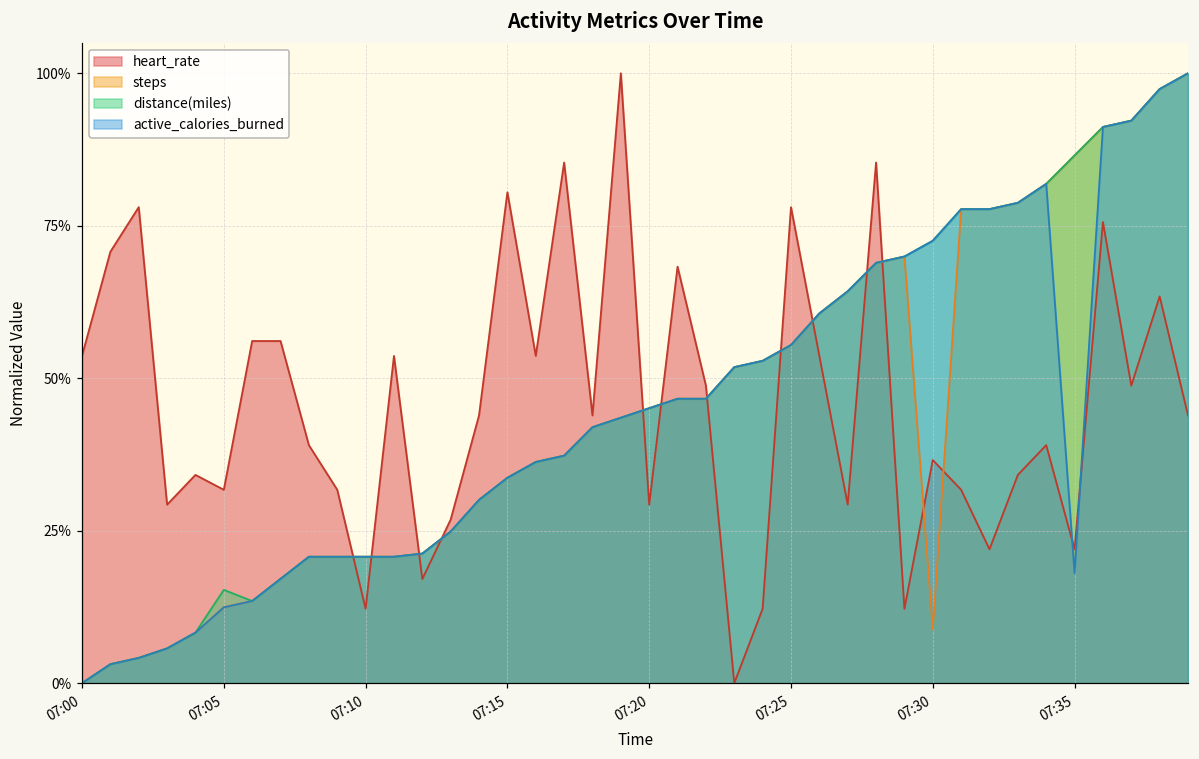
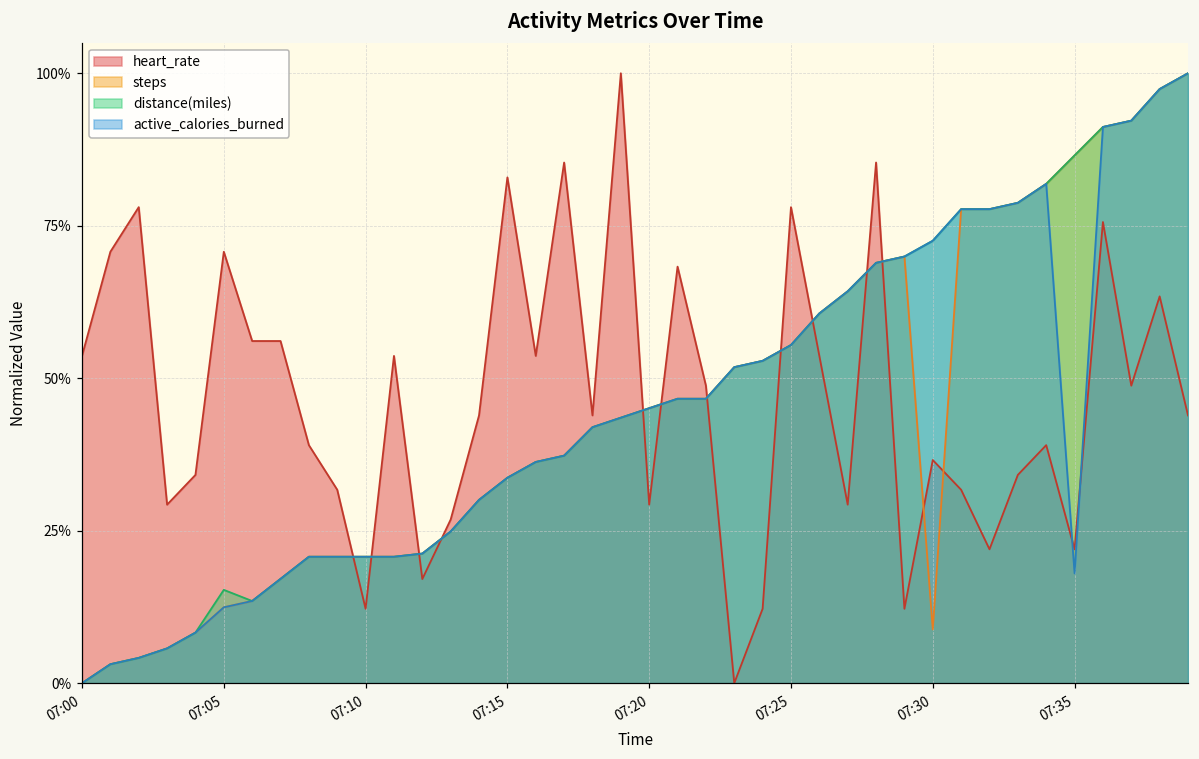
  {
    "heart_rate": {
      "07:00": "54%",
-     "07:05": "32%",
+     "07:05": "71%",
      "07:10": "12%",
-     "07:15": "80%",
+     "07:15": "83%",
      "07:20": "29%",
      "07:25": "78%",
      "07:30": "37%",
      "07:35": "22%"
    },
    "steps": {
      "07:30": "9%"
    },
    "distance(miles)": {
      "07:05": "15%"
    },
    "active_calories_burned": {
      "07:35": "18%"
    }
  }
